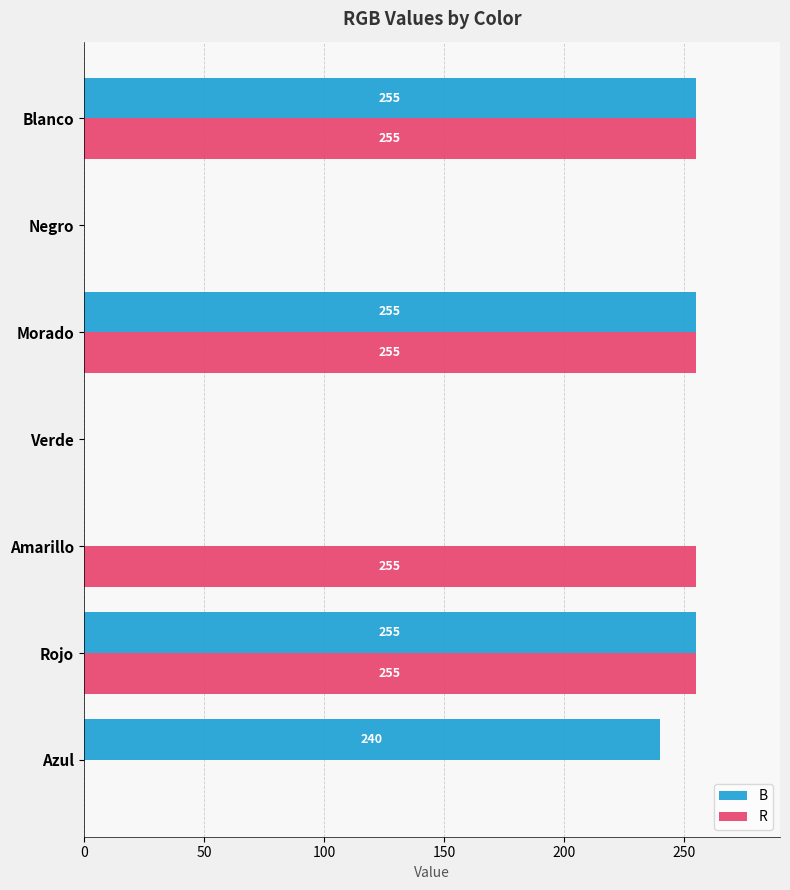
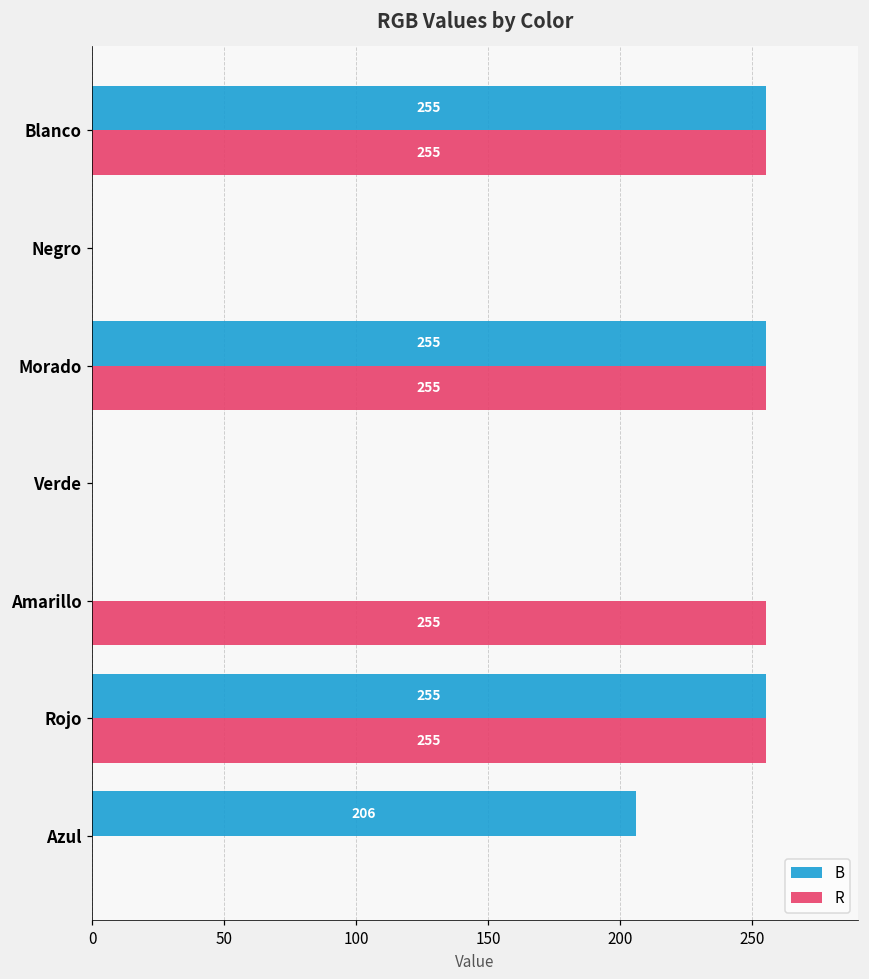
  {
    "B": {
      "Blanco": 255,
      "Morado": 255,
      "Rojo": 255,
-     "Azul": 240
+     "Azul": 206
    },
    "R": {
      "Blanco": 255,
      "Morado": 255,
      "Amarillo": 255,
      "Rojo": 255
    }
  }
